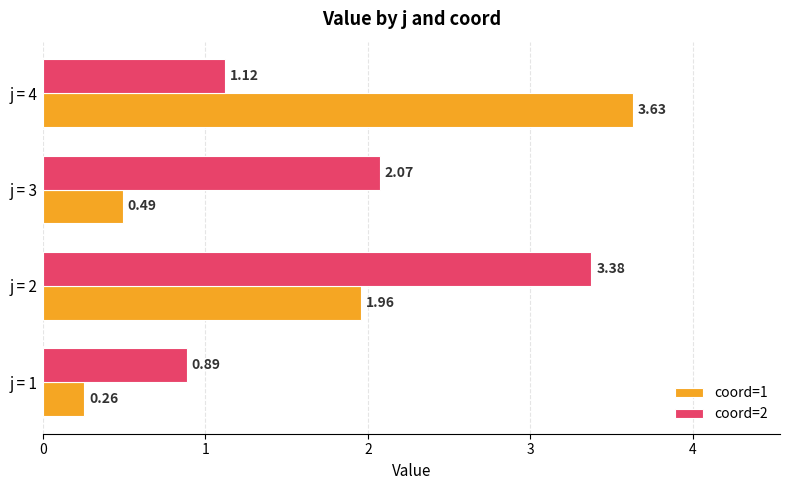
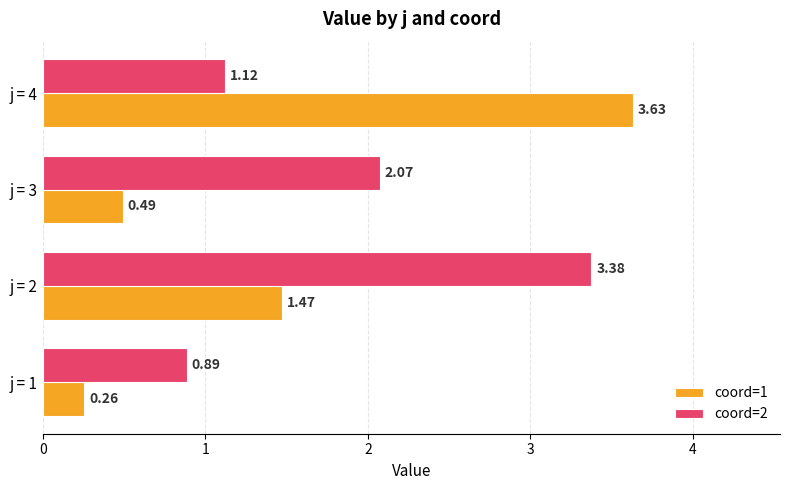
  {
    "coord=1": {
      "j = 4": 3.63,
      "j = 3": 0.49,
-     "j = 2": 1.96,
+     "j = 2": 1.47,
      "j = 1": 0.26
    },
    "coord=2": {
      "j = 4": 1.12,
      "j = 3": 2.07,
      "j = 2": 3.38,
      "j = 1": 0.89
    }
  }
